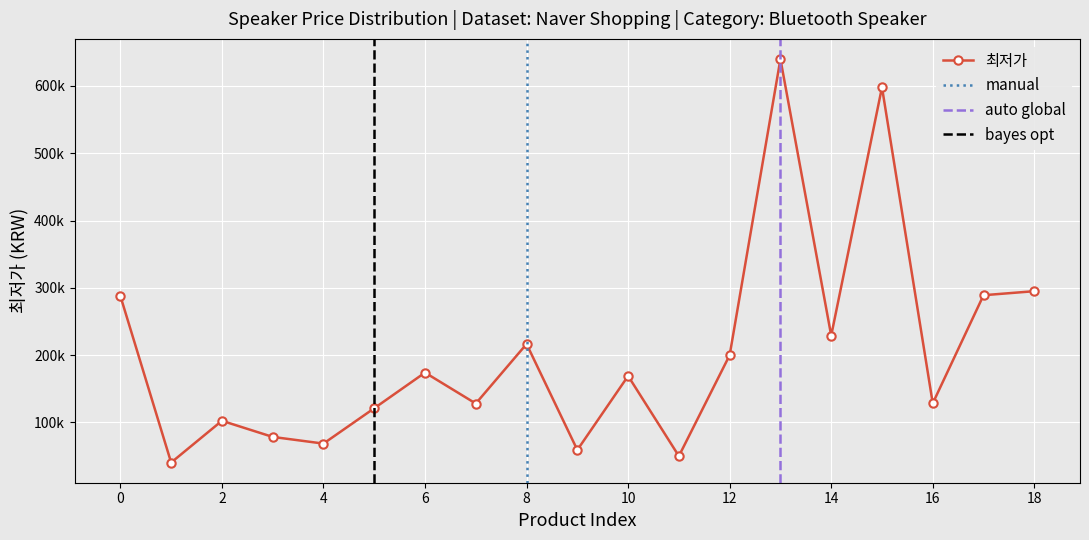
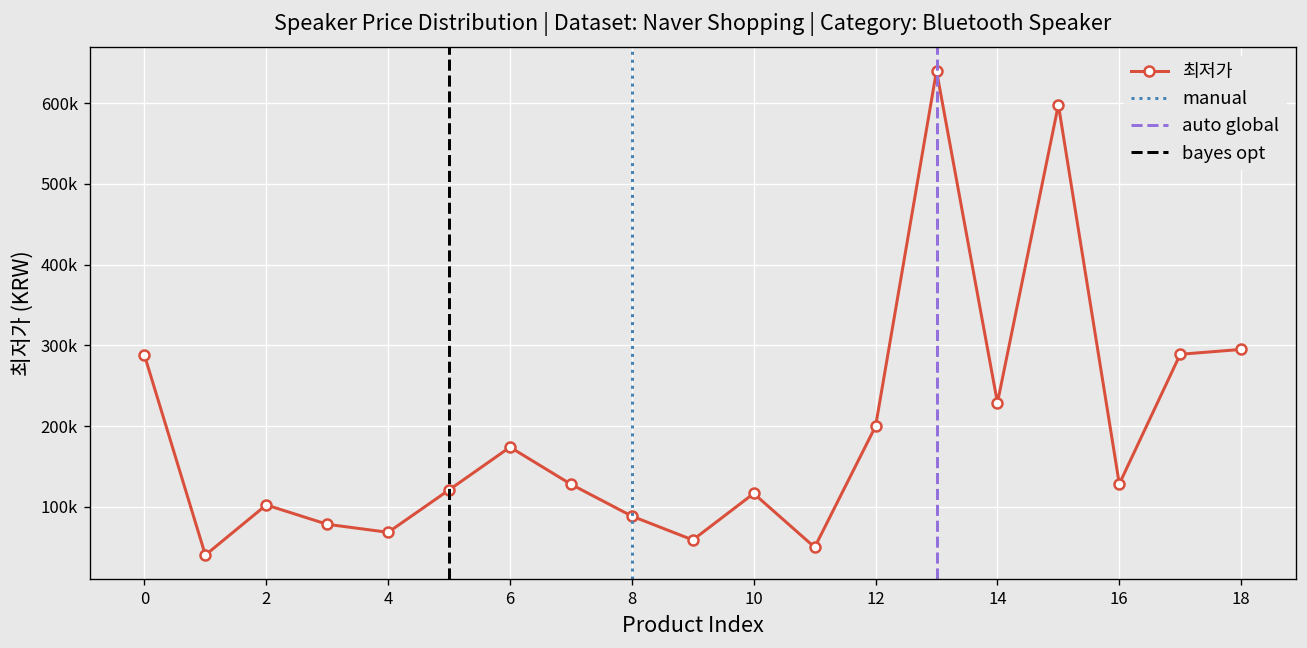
  {
    "0": 290000,
    "2": 100000,
    "4": 70000,
    "6": 170000,
-   "8": 220000,
-   "10": 170000,
+   "8": 90000,
+   "10": 120000,
    "12": 200000,
    "14": 230000,
    "16": 130000,
    "18": 290000
  }
